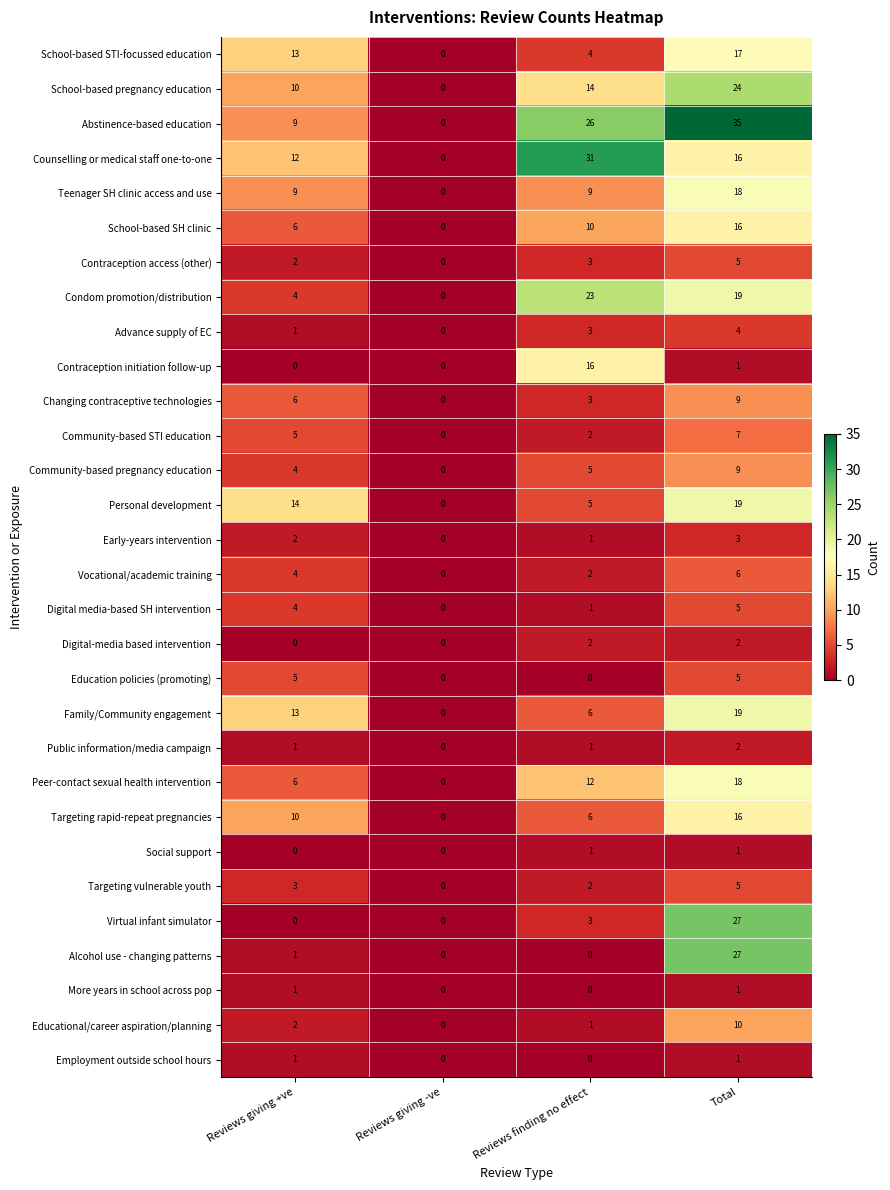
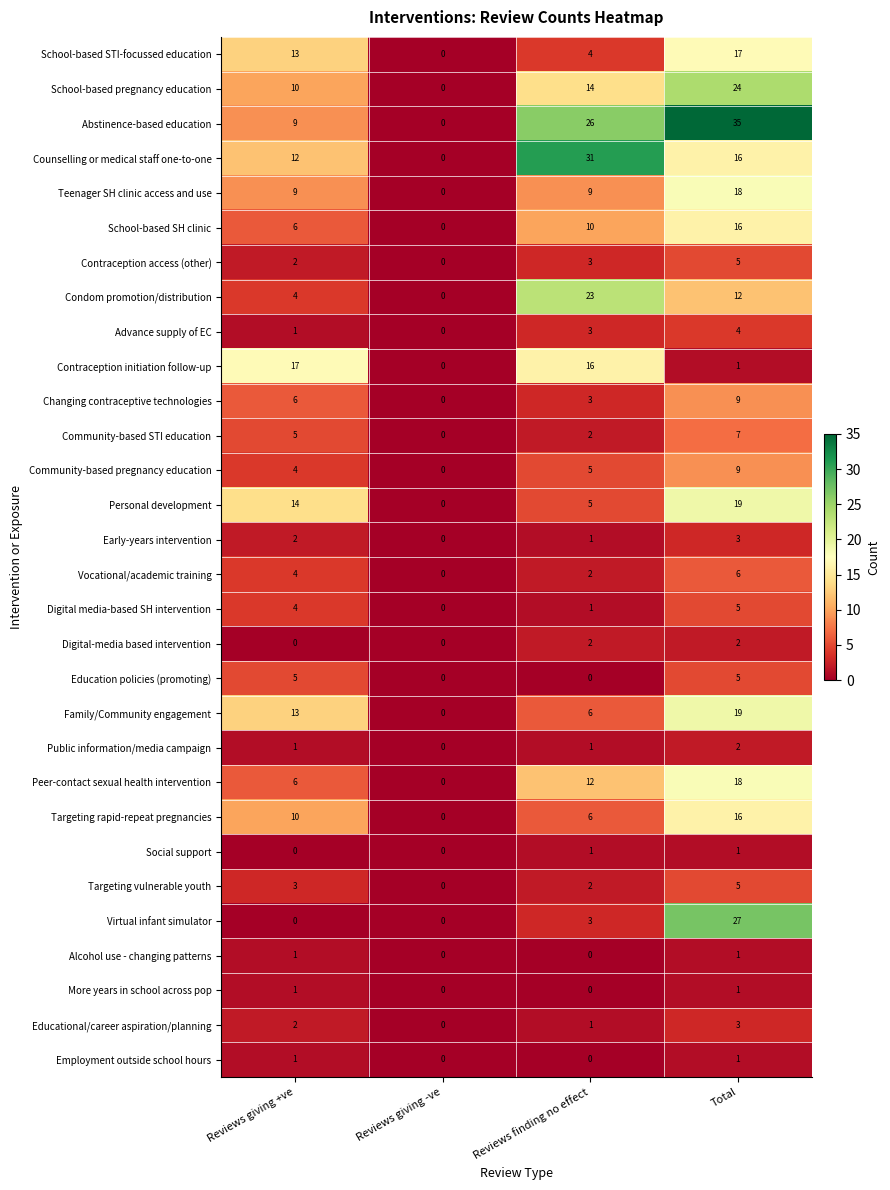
  {
    "School-based STI-focussed education": {
      "Reviews giving +ve": 13,
      "Reviews giving -ve": 0,
      "Reviews finding no effect": 4,
      "Total": 17
    },
    "School-based pregnancy education": {
      "Reviews giving +ve": 10,
      "Reviews giving -ve": 0,
      "Reviews finding no effect": 14,
      "Total": 24
    },
    "Abstinence-based education": {
      "Reviews giving +ve": 9,
      "Reviews giving -ve": 0,
      "Reviews finding no effect": 26,
      "Total": 35
    },
    "Counselling or medical staff one-to-one": {
      "Reviews giving +ve": 12,
      "Reviews giving -ve": 0,
      "Reviews finding no effect": 31,
      "Total": 16
    },
    "Teenager SH clinic access and use": {
      "Reviews giving +ve": 9,
      "Reviews giving -ve": 0,
      "Reviews finding no effect": 9,
      "Total": 18
    },
    "School-based SH clinic": {
      "Reviews giving +ve": 6,
      "Reviews giving -ve": 0,
      "Reviews finding no effect": 10,
      "Total": 16
    },
    "Contraception access (other)": {
      "Reviews giving +ve": 2,
      "Reviews giving -ve": 0,
      "Reviews finding no effect": 3,
      "Total": 5
    },
    "Condom promotion/distribution": {
      "Reviews giving +ve": 4,
      "Reviews giving -ve": 0,
      "Reviews finding no effect": 23,
-     "Total": 19
+     "Total": 12
    },
    "Advance supply of EC": {
      "Reviews giving +ve": 1,
      "Reviews giving -ve": 0,
      "Reviews finding no effect": 3,
      "Total": 4
    },
    "Contraception initiation follow-up": {
-     "Reviews giving +ve": 0,
+     "Reviews giving +ve": 17,
      "Reviews giving -ve": 0,
      "Reviews finding no effect": 16,
      "Total": 1
    },
    "Changing contraceptive technologies": {
      "Reviews giving +ve": 6,
      "Reviews giving -ve": 0,
      "Reviews finding no effect": 3,
      "Total": 9
    },
    "Community-based STI education": {
      "Reviews giving +ve": 5,
      "Reviews giving -ve": 0,
      "Reviews finding no effect": 2,
      "Total": 7
    },
    "Community-based pregnancy education": {
      "Reviews giving +ve": 4,
      "Reviews giving -ve": 0,
      "Reviews finding no effect": 5,
      "Total": 9
    },
    "Personal development": {
      "Reviews giving +ve": 14,
      "Reviews giving -ve": 0,
      "Reviews finding no effect": 5,
      "Total": 19
    },
    "Early-years intervention": {
      "Reviews giving +ve": 2,
      "Reviews giving -ve": 0,
      "Reviews finding no effect": 1,
      "Total": 3
    },
    "Vocational/academic training": {
      "Reviews giving +ve": 4,
      "Reviews giving -ve": 0,
      "Reviews finding no effect": 2,
      "Total": 6
    },
    "Digital media-based SH intervention": {
      "Reviews giving +ve": 4,
      "Reviews giving -ve": 0,
      "Reviews finding no effect": 1,
      "Total": 5
    },
    "Digital-media based intervention": {
      "Reviews giving +ve": 0,
      "Reviews giving -ve": 0,
      "Reviews finding no effect": 2,
      "Total": 2
    },
    "Education policies (promoting)": {
      "Reviews giving +ve": 5,
      "Reviews giving -ve": 0,
      "Reviews finding no effect": 0,
      "Total": 5
    },
    "Family/Community engagement": {
      "Reviews giving +ve": 13,
      "Reviews giving -ve": 0,
      "Reviews finding no effect": 6,
      "Total": 19
    },
    "Public information/media campaign": {
      "Reviews giving +ve": 1,
      "Reviews giving -ve": 0,
      "Reviews finding no effect": 1,
      "Total": 2
    },
    "Peer-contact sexual health intervention": {
      "Reviews giving +ve": 6,
      "Reviews giving -ve": 0,
      "Reviews finding no effect": 12,
      "Total": 18
    },
    "Targeting rapid-repeat pregnancies": {
      "Reviews giving +ve": 10,
      "Reviews giving -ve": 0,
      "Reviews finding no effect": 6,
      "Total": 16
    },
    "Social support": {
      "Reviews giving +ve": 0,
      "Reviews giving -ve": 0,
      "Reviews finding no effect": 1,
      "Total": 1
    },
    "Targeting vulnerable youth": {
      "Reviews giving +ve": 3,
      "Reviews giving -ve": 0,
      "Reviews finding no effect": 2,
      "Total": 5
    },
    "Virtual infant simulator": {
      "Reviews giving +ve": 0,
      "Reviews giving -ve": 0,
      "Reviews finding no effect": 3,
      "Total": 27
    },
    "Alcohol use - changing patterns": {
      "Reviews giving +ve": 1,
      "Reviews giving -ve": 0,
      "Reviews finding no effect": 0,
-     "Total": 27
+     "Total": 1
    },
    "More years in school across pop": {
      "Reviews giving +ve": 1,
      "Reviews giving -ve": 0,
      "Reviews finding no effect": 0,
      "Total": 1
    },
    "Educational/career aspiration/planning": {
      "Reviews giving +ve": 2,
      "Reviews giving -ve": 0,
      "Reviews finding no effect": 1,
-     "Total": 10
+     "Total": 3
    },
    "Employment outside school hours": {
      "Reviews giving +ve": 1,
      "Reviews giving -ve": 0,
      "Reviews finding no effect": 0,
      "Total": 1
    }
  }
